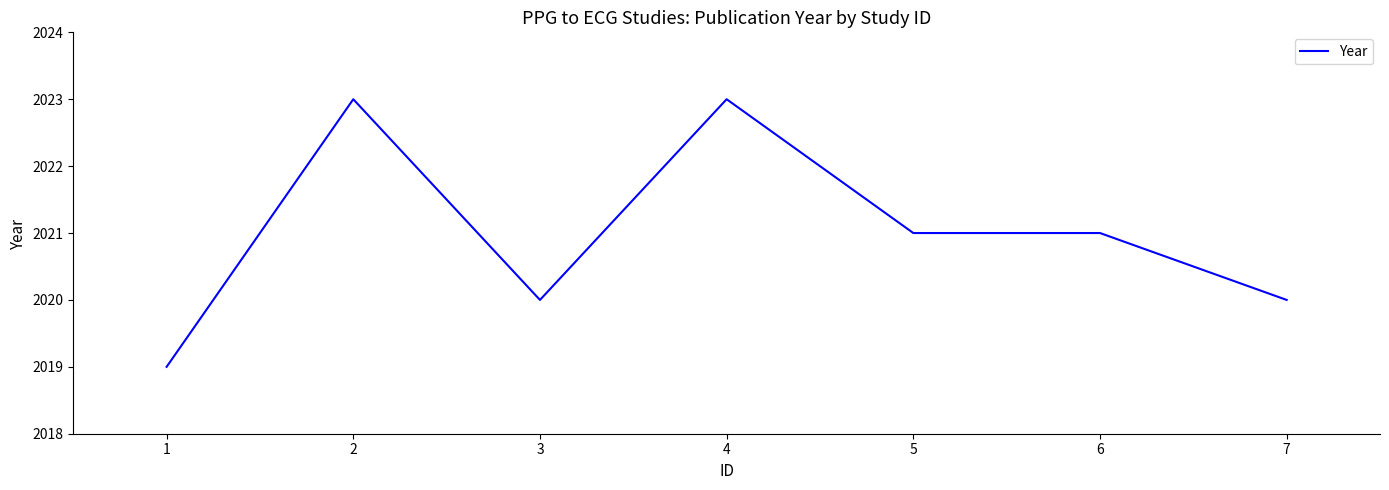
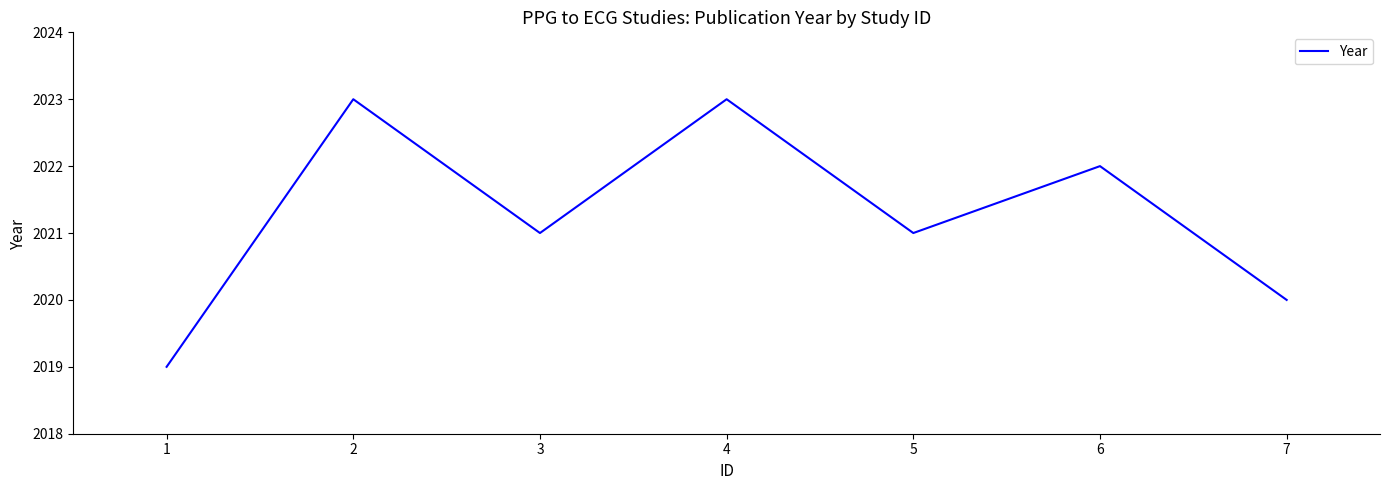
  {
    "1": 2019,
    "2": 2023,
-   "3": 2020,
+   "3": 2021,
    "4": 2023,
    "5": 2021,
-   "6": 2021,
+   "6": 2022,
    "7": 2020
  }
